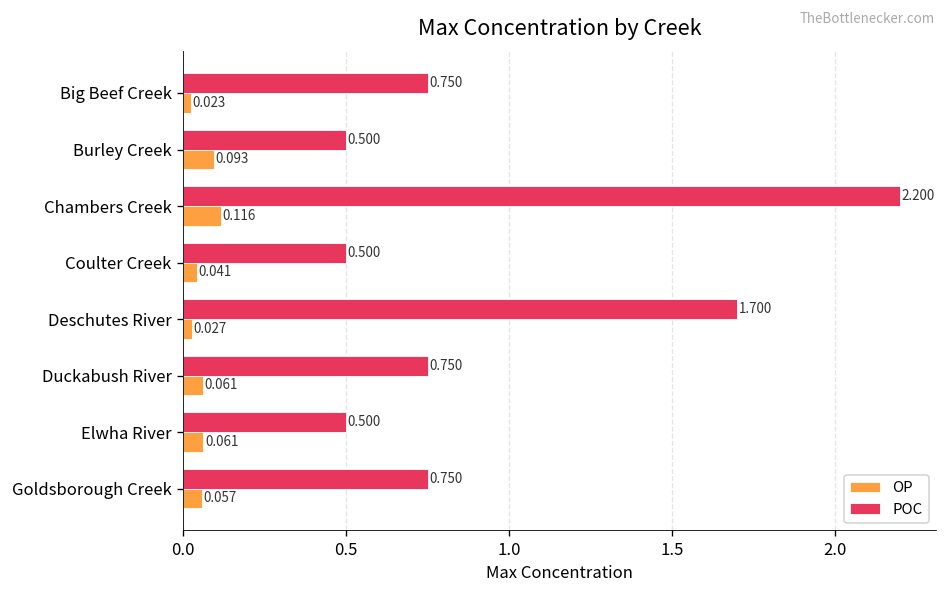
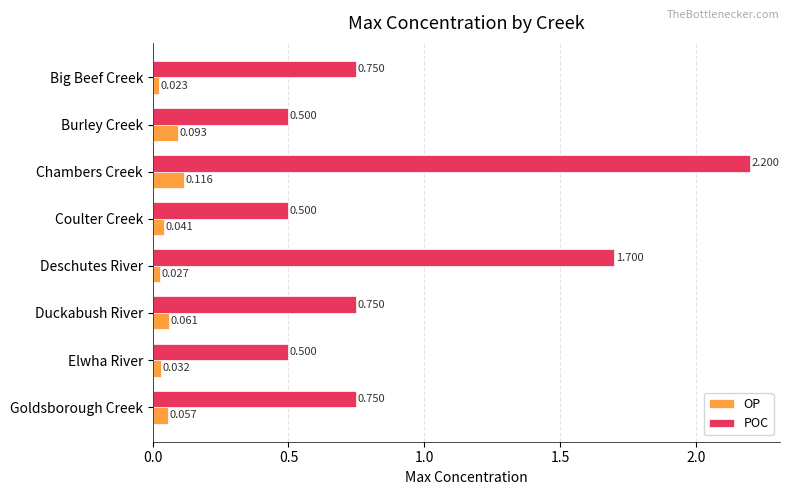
  {
    "OP": {
      "Big Beef Creek": 0.023,
      "Burley Creek": 0.093,
      "Chambers Creek": 0.116,
      "Coulter Creek": 0.041,
      "Deschutes River": 0.027,
      "Duckabush River": 0.061,
-     "Elwha River": 0.061,
+     "Elwha River": 0.032,
      "Goldsborough Creek": 0.057
    },
    "POC": {
      "Big Beef Creek": 0.750,
      "Burley Creek": 0.500,
      "Chambers Creek": 2.200,
      "Coulter Creek": 0.500,
      "Deschutes River": 1.700,
      "Duckabush River": 0.750,
      "Elwha River": 0.500,
      "Goldsborough Creek": 0.750
    }
  }
